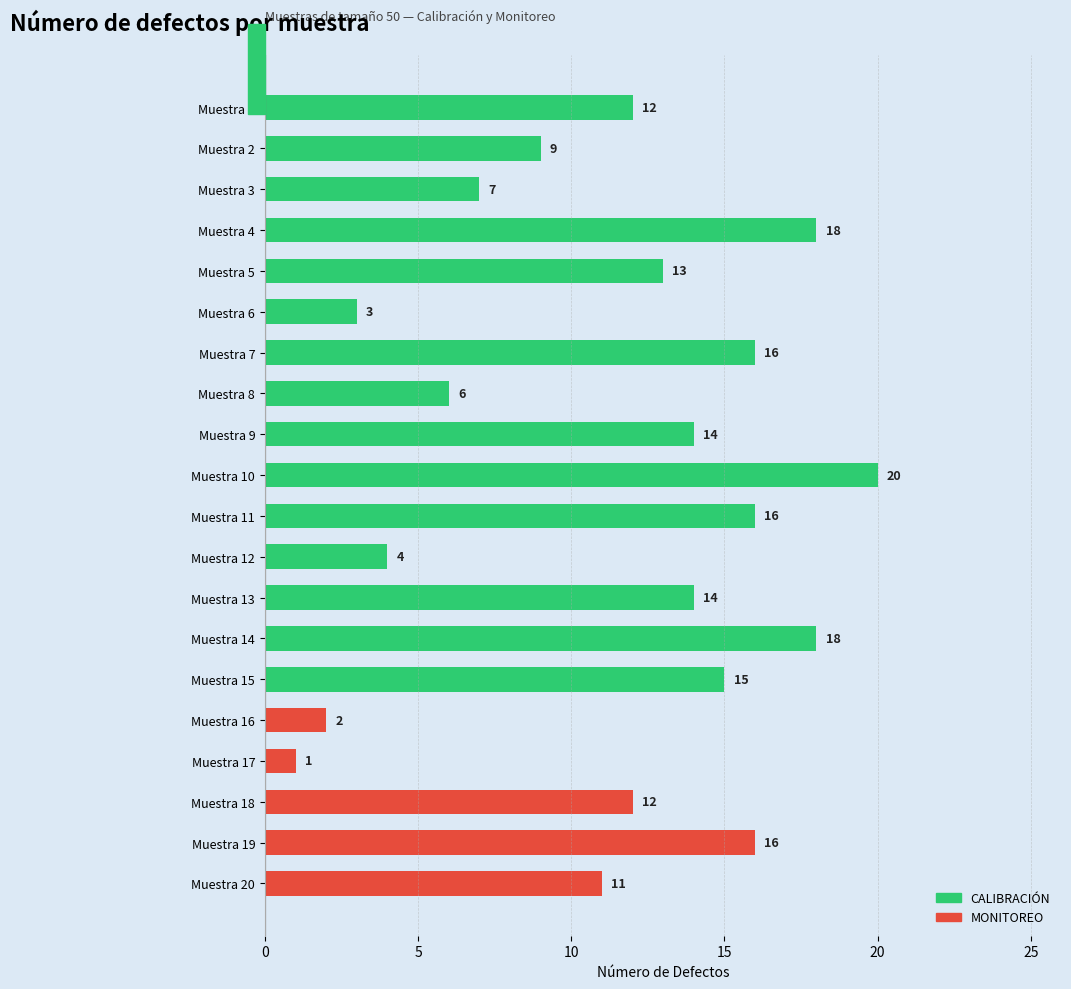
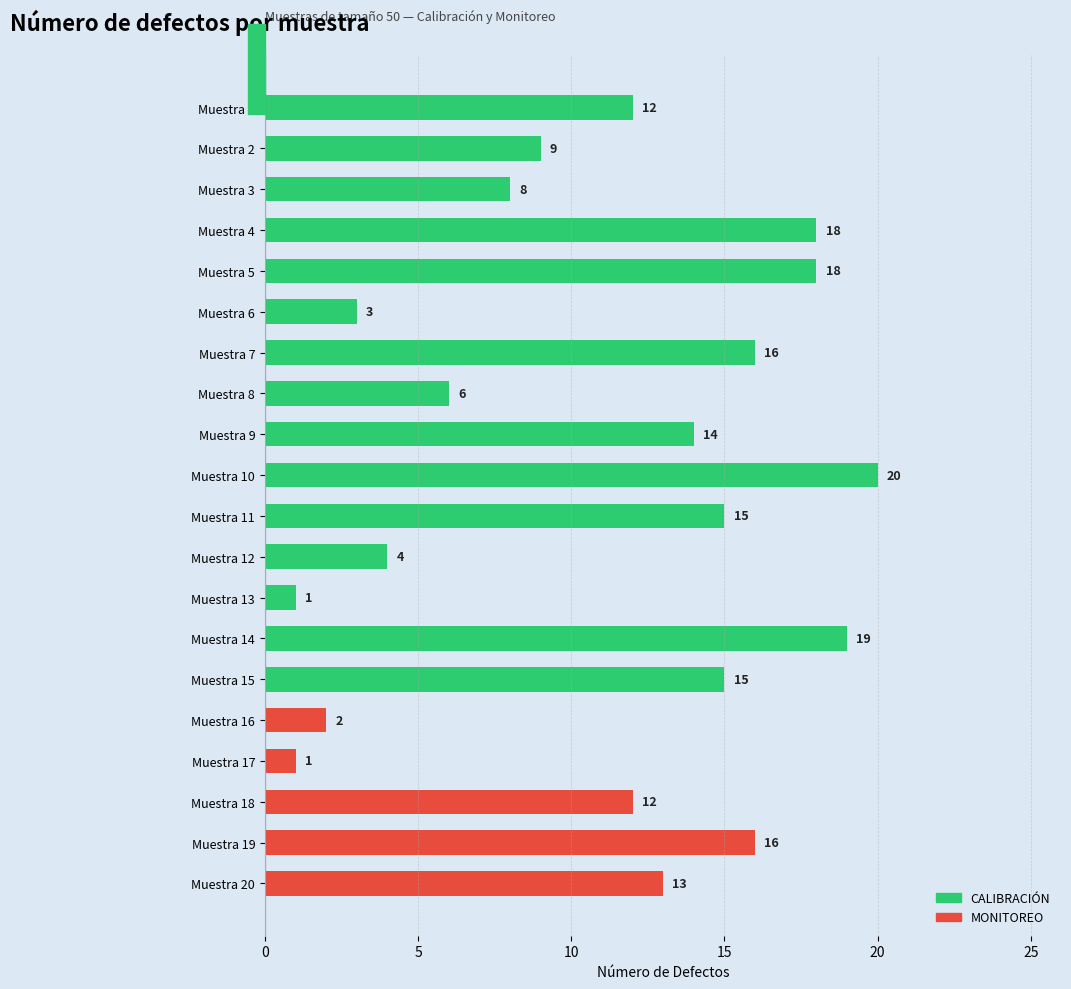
  {
    "Muestra 1": 12,
    "Muestra 2": 9,
-   "Muestra 3": 7,
+   "Muestra 3": 8,
    "Muestra 4": 18,
-   "Muestra 5": 13,
+   "Muestra 5": 18,
    "Muestra 6": 3,
    "Muestra 7": 16,
    "Muestra 8": 6,
    "Muestra 9": 14,
    "Muestra 10": 20,
-   "Muestra 11": 16,
+   "Muestra 11": 15,
    "Muestra 12": 4,
-   "Muestra 13": 14,
-   "Muestra 14": 18,
+   "Muestra 13": 1,
+   "Muestra 14": 19,
    "Muestra 15": 15,
    "Muestra 16": 2,
    "Muestra 17": 1,
    "Muestra 18": 12,
    "Muestra 19": 16,
-   "Muestra 20": 11
+   "Muestra 20": 13
  }
